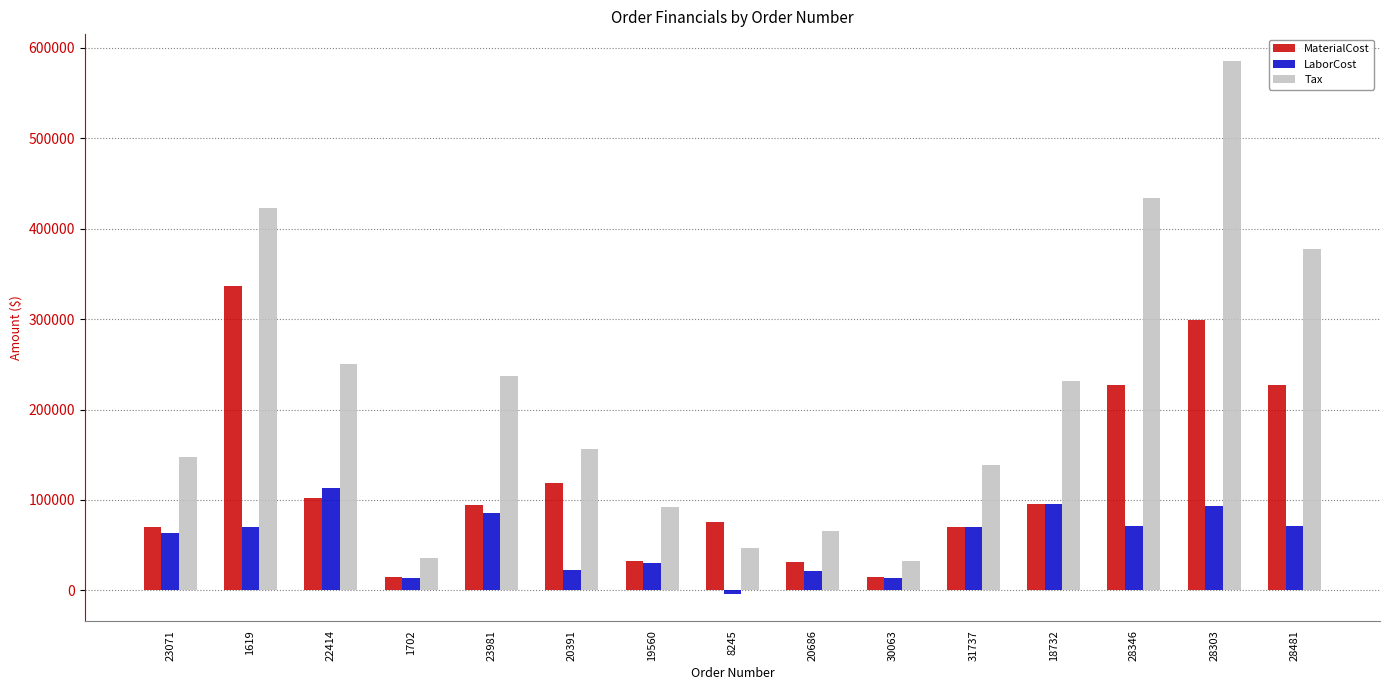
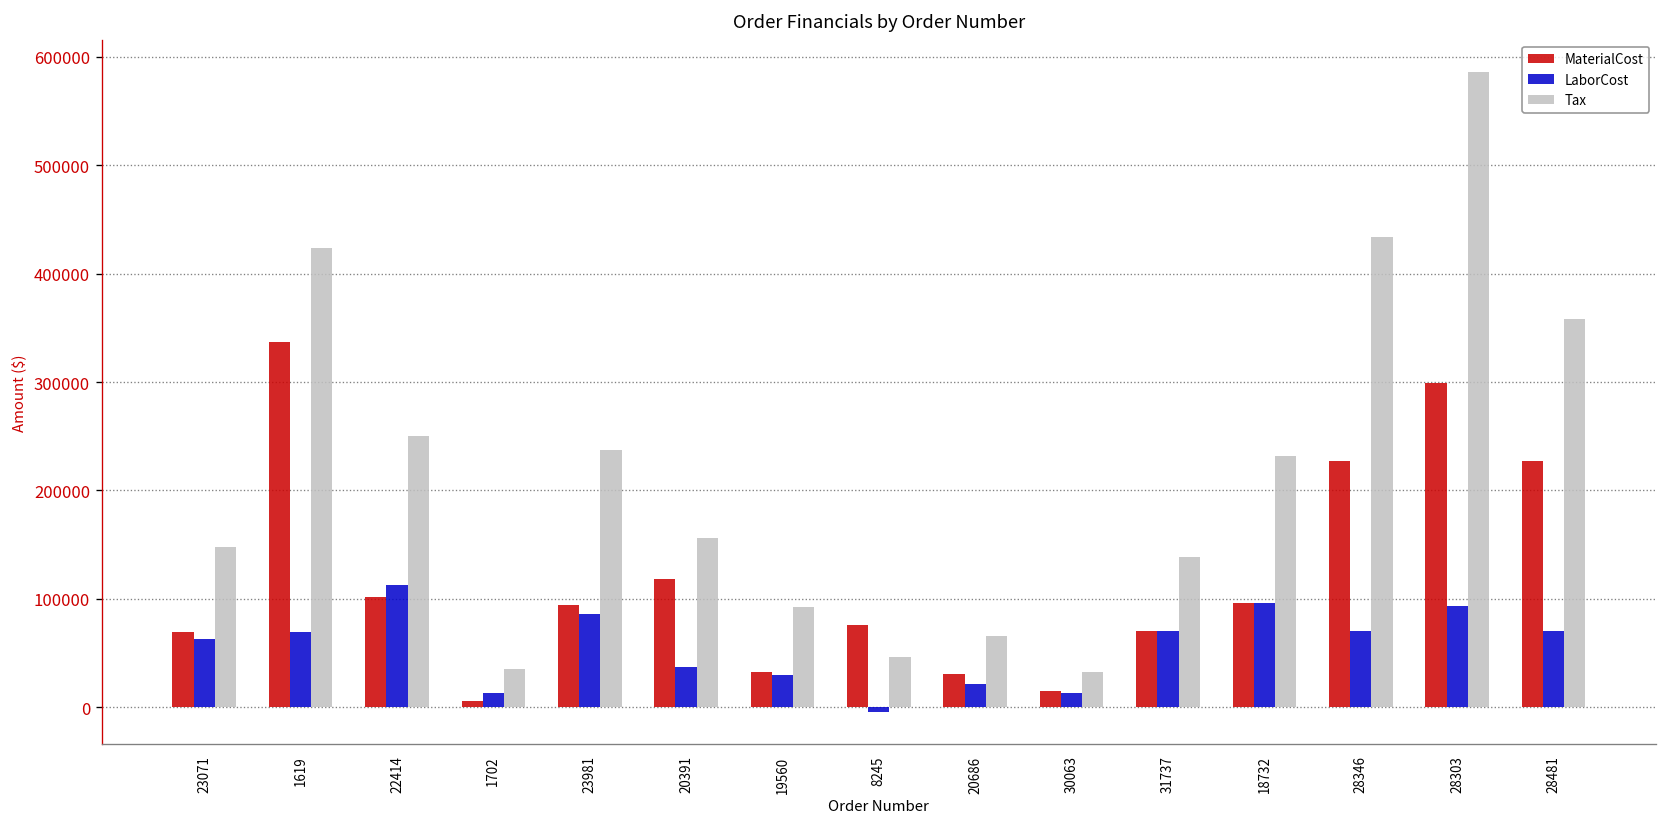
  {
    "MaterialCost": {
      "23071": 70000,
      "1619": 340000,
      "22414": 100000,
-     "1702": 15000,
+     "1702": 6000,
      "23981": 90000,
      "20391": 120000,
      "19560": 30000,
      "8245": 80000,
      "20686": 30000,
      "30063": 20000,
      "31737": 70000,
      "18732": 100000,
      "28346": 230000,
      "28303": 300000,
      "28481": 230000
    },
    "LaborCost": {
      "23071": 60000,
      "1619": 70000,
      "22414": 110000,
      "1702": 10000,
      "23981": 90000,
-     "20391": 20000,
+     "20391": 40000,
      "19560": 30000,
      "8245": 0,
      "20686": 20000,
      "30063": 10000,
      "31737": 70000,
      "18732": 100000,
      "28346": 70000,
      "28303": 90000,
      "28481": 70000
    },
    "Tax": {
      "23071": 150000,
      "1619": 420000,
      "22414": 250000,
      "1702": 40000,
      "23981": 240000,
      "20391": 160000,
      "19560": 90000,
      "8245": 50000,
      "20686": 70000,
      "30063": 30000,
      "31737": 140000,
      "18732": 230000,
      "28346": 430000,
      "28303": 590000,
-     "28481": 380000
+     "28481": 360000
    }
  }
